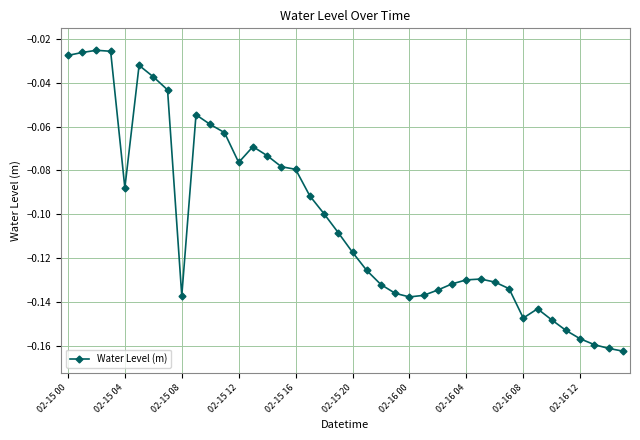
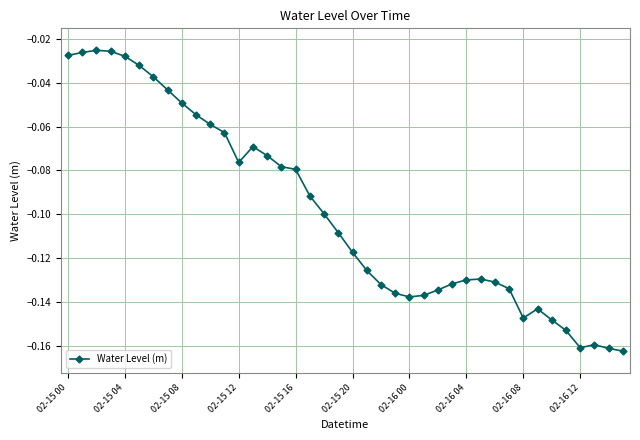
  {
    "02-15 00": -0.028,
-   "02-15 04": -0.088,
-   "02-15 08": -0.137,
+   "02-15 04": -0.028,
+   "02-15 08": -0.049,
    "02-15 12": -0.076,
    "02-15 16": -0.079,
    "02-15 20": -0.117,
    "02-16 00": -0.138,
    "02-16 04": -0.130,
    "02-16 08": -0.147,
-   "02-16 12": -0.157
+   "02-16 12": -0.161
  }
